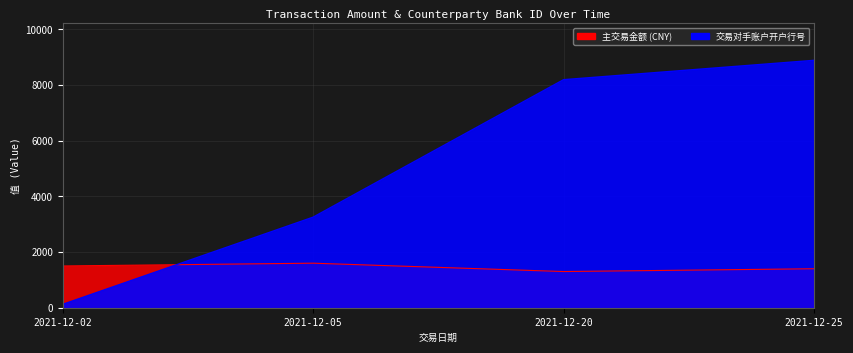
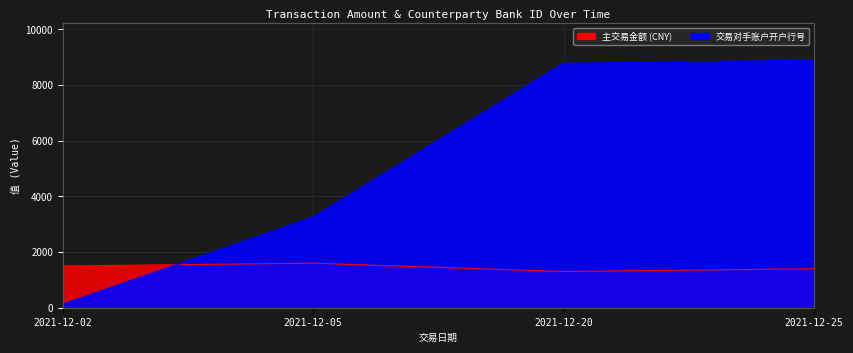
  {
    "交易对手账户开户行号": {
      "2021-12-02": 100,
      "2021-12-05": 3300,
-     "2021-12-20": 8200,
+     "2021-12-20": 8800,
      "2021-12-25": 8900
    }
  }
